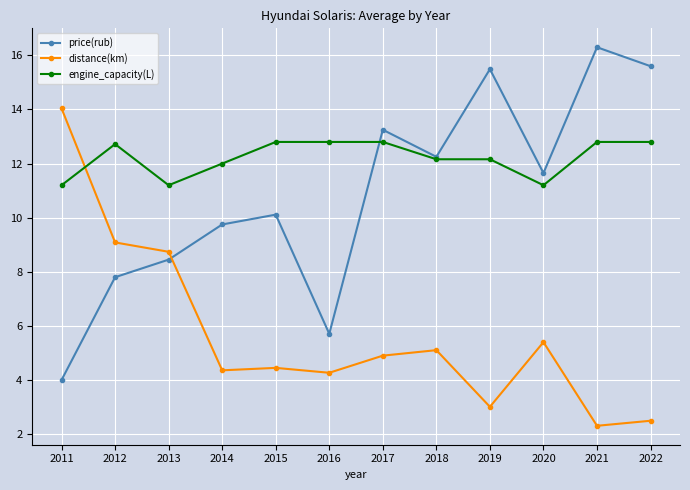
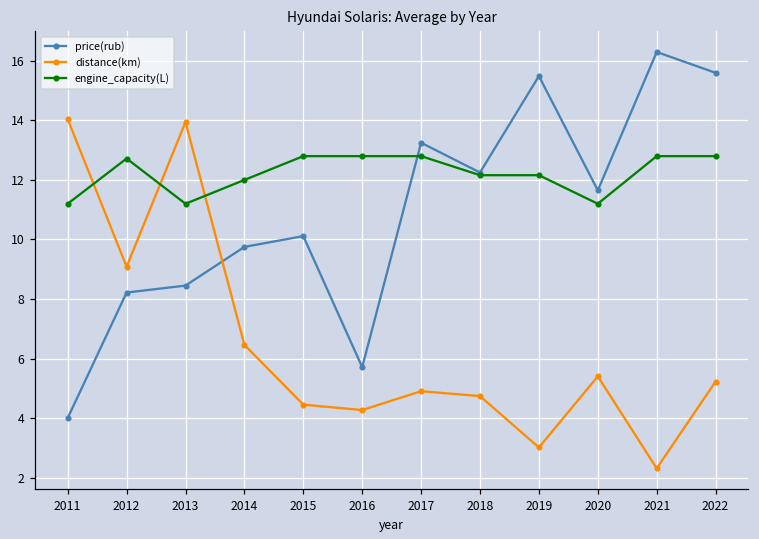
  {
    "price(rub)": {
      "2011": 4.0,
-     "2012": 7.8,
+     "2012": 8.2,
      "2013": 8.5,
      "2014": 9.8,
      "2015": 10.1,
      "2016": 5.7,
      "2017": 13.3,
      "2019": 15.5,
      "2020": 11.7,
      "2021": 16.3,
      "2022": 15.6
    },
    "distance(km)": {
      "2011": 14.0,
      "2012": 9.1,
-     "2013": 8.7,
-     "2014": 4.4,
+     "2013": 13.9,
+     "2014": 6.5,
      "2015": 4.4,
      "2016": 4.3,
      "2017": 4.9,
-     "2018": 5.1,
+     "2018": 4.7,
      "2019": 3.0,
      "2020": 5.4,
      "2021": 2.3,
-     "2022": 2.5
+     "2022": 5.2
    },
    "engine_capacity(L)": {
      "2011": 11.2,
      "2012": 12.7,
      "2013": 11.2,
      "2014": 12.0,
      "2015": 12.8,
      "2016": 12.8,
      "2017": 12.8,
      "2019": 12.2,
      "2020": 11.2,
      "2021": 12.8,
      "2022": 12.8
    }
  }
